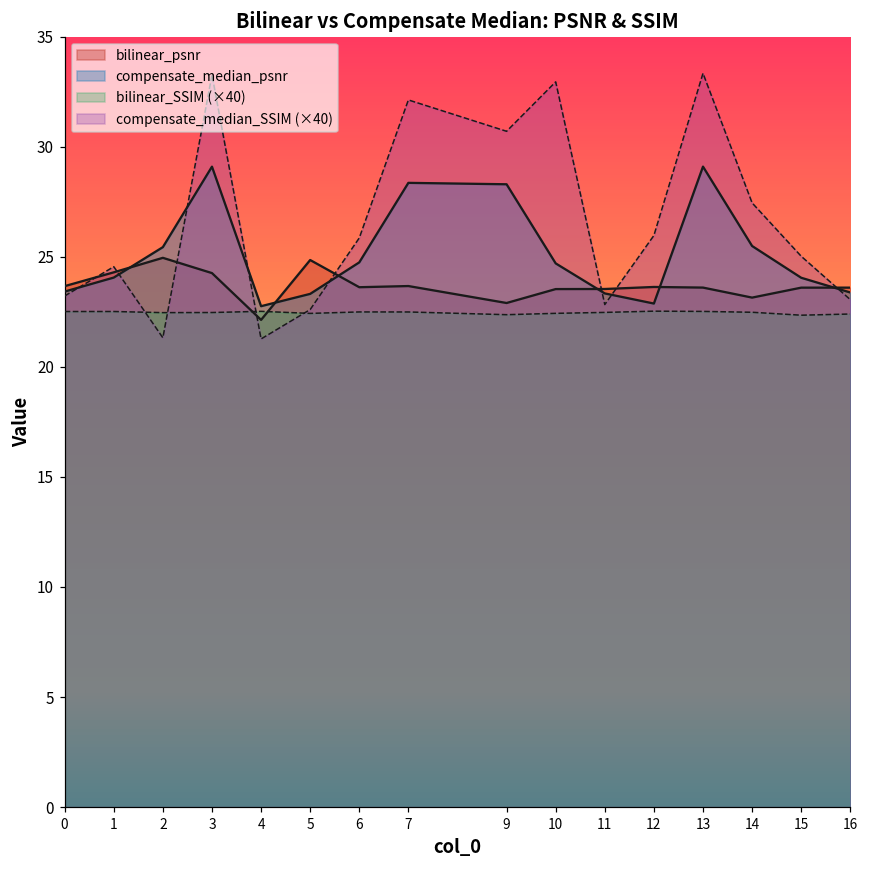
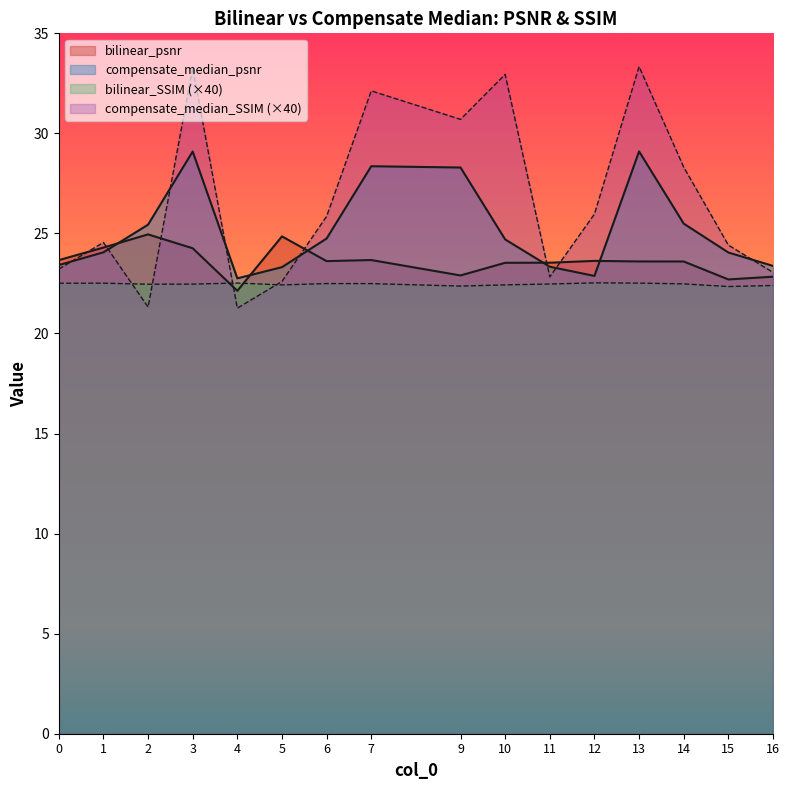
  {
    "bilinear_psnr": {
      "0": 23.7,
      "1": 24.3,
      "2": 25.0,
      "3": 24.3,
      "4": 22.1,
      "5": 24.9,
      "6": 23.6,
      "7": 23.7,
      "9": 22.9,
      "10": 23.5,
      "11": 23.5,
      "12": 23.6,
      "13": 23.6,
-     "14": 23.1,
-     "15": 23.6,
-     "16": 23.6
+     "14": 23.6,
+     "15": 22.7,
+     "16": 22.8
    },
    "compensate_median_SSIM (×40)": {
      "0": 23.2,
      "1": 24.5,
      "2": 21.3,
      "4": 21.3,
      "5": 22.6,
      "6": 25.9,
      "7": 32.1,
      "9": 30.7,
      "10": 32.9,
      "11": 22.8,
      "12": 26.0,
      "13": 33.3,
-     "14": 27.4,
-     "15": 25.0,
+     "14": 28.3,
+     "15": 24.4,
      "16": 23.1
    }
  }
